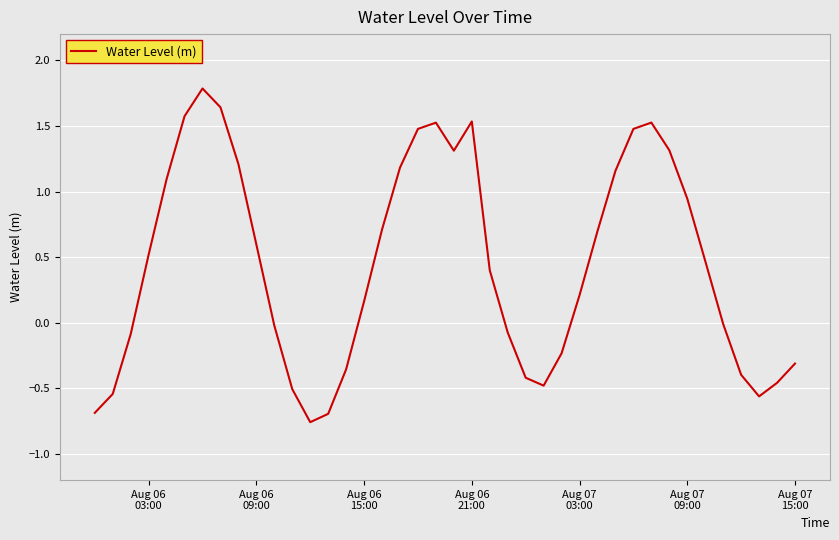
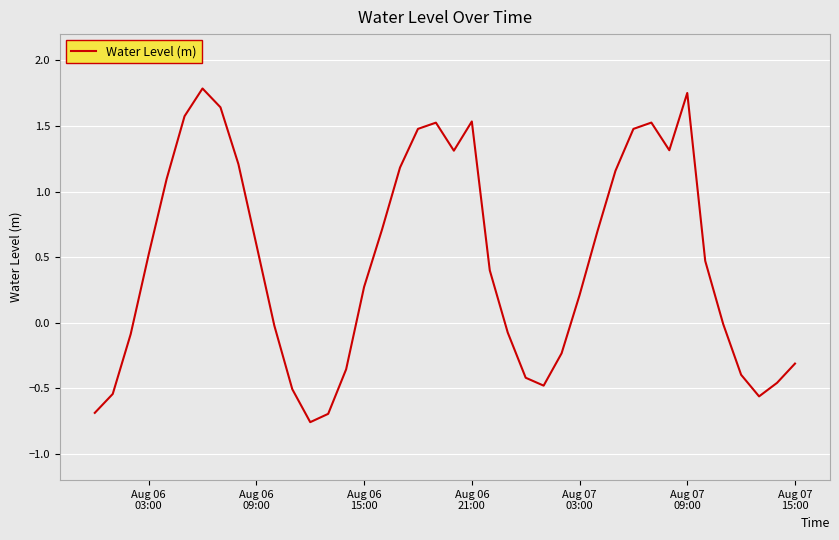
  {
    "Aug 06 03:00": 0.52,
    "Aug 06 09:00": 0.60,
-   "Aug 06 15:00": 0.16,
+   "Aug 06 15:00": 0.27,
    "Aug 06 21:00": 1.53,
    "Aug 07 03:00": 0.21,
-   "Aug 07 09:00": 0.95,
+   "Aug 07 09:00": 1.75,
    "Aug 07 15:00": -0.31
  }
